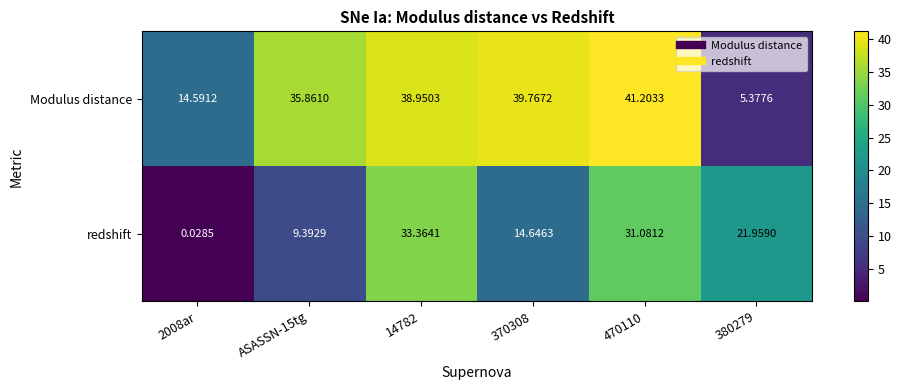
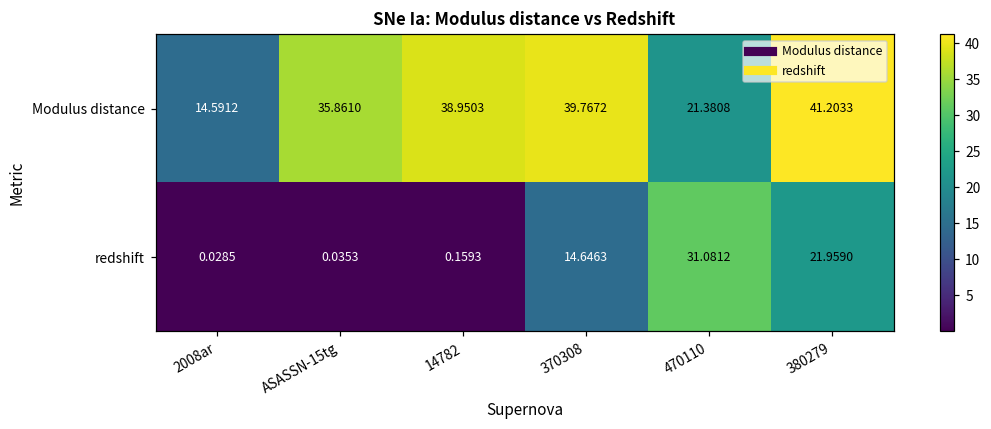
  {
    "Modulus distance": {
      "2008ar": 14.5912,
      "ASASSN-15tg": 35.8610,
      "14782": 38.9503,
      "370308": 39.7672,
-     "470110": 41.2033,
-     "380279": 5.3776
+     "470110": 21.3808,
+     "380279": 41.2033
    },
    "redshift": {
      "2008ar": 0.0285,
-     "ASASSN-15tg": 9.3929,
-     "14782": 33.3641,
+     "ASASSN-15tg": 0.0353,
+     "14782": 0.1593,
      "370308": 14.6463,
      "470110": 31.0812,
      "380279": 21.9590
    }
  }
